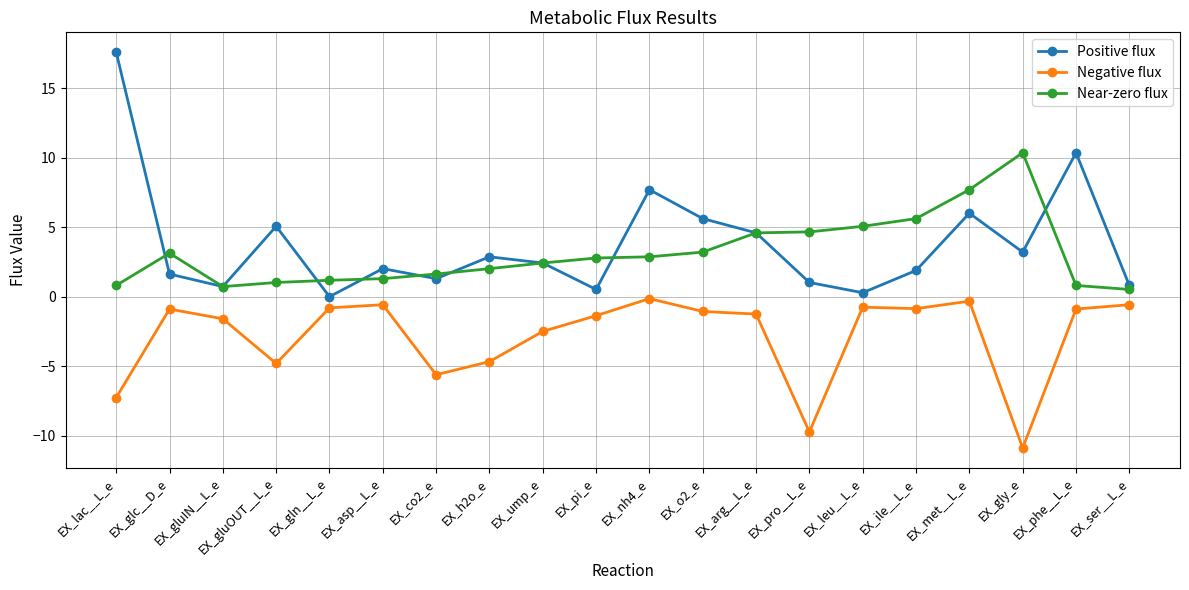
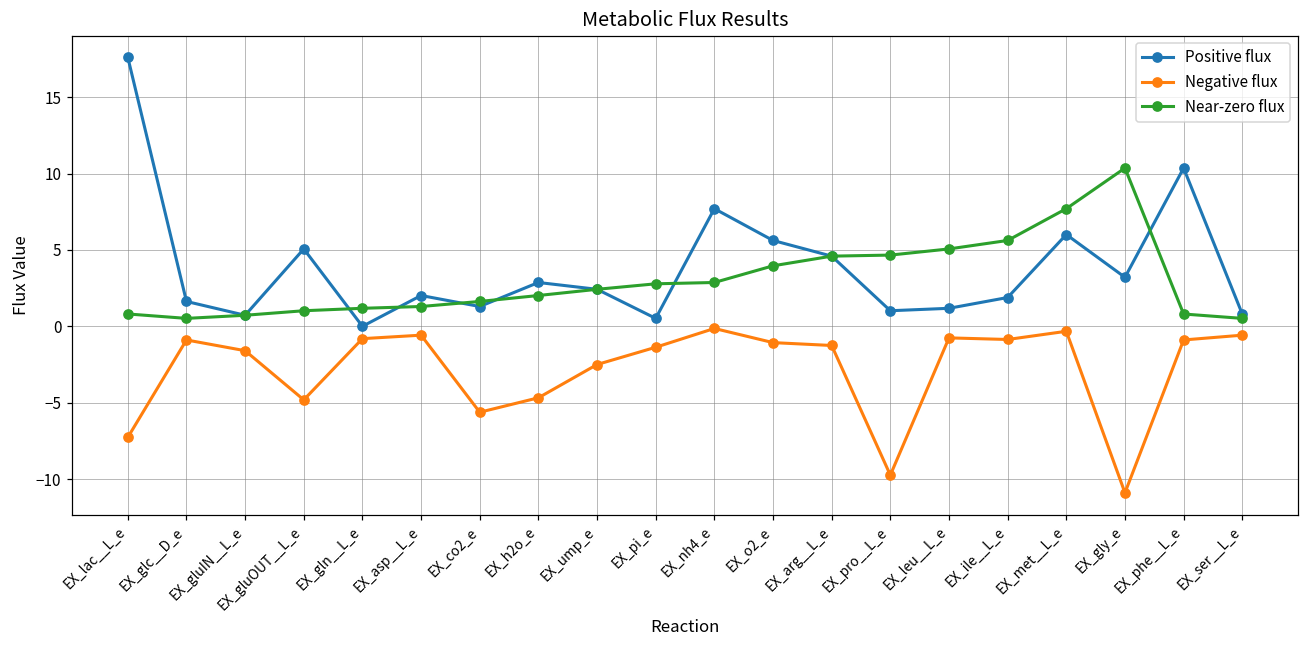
  {
    "Positive flux": {
      "EX_lac__L_e": 17.6,
      "EX_glc__D_e": 1.6,
      "EX_gluOUT__L_e": 5.1,
      "EX_gln__L_e": 0.0,
      "EX_asp__L_e": 2.0,
      "EX_co2_e": 1.3,
      "EX_h2o_e": 2.9,
      "EX_pi_e": 0.5,
      "EX_nh4_e": 7.7,
      "EX_o2_e": 5.6,
      "EX_pro__L_e": 1.0,
-     "EX_leu__L_e": 0.3,
+     "EX_leu__L_e": 1.2,
      "EX_ile__L_e": 1.9,
      "EX_met__L_e": 6.0,
      "EX_gly_e": 3.2,
      "EX_phe__L_e": 10.4,
      "EX_ser__L_e": 0.8
    },
    "Negative flux": {
      "EX_lac__L_e": -7.3,
      "EX_glc__D_e": -0.9,
      "EX_gluIN__L_e": -1.6,
      "EX_gluOUT__L_e": -4.8,
      "EX_gln__L_e": -0.8,
      "EX_asp__L_e": -0.6,
      "EX_co2_e": -5.6,
      "EX_h2o_e": -4.7,
      "EX_ump_e": -2.5,
      "EX_pi_e": -1.4,
      "EX_nh4_e": -0.1,
      "EX_o2_e": -1.1,
      "EX_arg__L_e": -1.2,
      "EX_pro__L_e": -9.7,
      "EX_leu__L_e": -0.7,
      "EX_ile__L_e": -0.9,
      "EX_met__L_e": -0.3,
      "EX_gly_e": -10.9,
      "EX_phe__L_e": -0.9,
      "EX_ser__L_e": -0.6
    },
    "Near-zero flux": {
      "EX_lac__L_e": 0.8,
-     "EX_glc__D_e": 3.1,
+     "EX_glc__D_e": 0.5,
      "EX_gluOUT__L_e": 1.0,
      "EX_gln__L_e": 1.2,
      "EX_asp__L_e": 1.3,
      "EX_co2_e": 1.6,
      "EX_h2o_e": 2.0,
      "EX_pi_e": 2.8,
      "EX_nh4_e": 2.9,
-     "EX_o2_e": 3.2,
+     "EX_o2_e": 4.0,
      "EX_pro__L_e": 4.7,
      "EX_leu__L_e": 5.1,
      "EX_ile__L_e": 5.6,
      "EX_met__L_e": 7.7,
      "EX_gly_e": 10.4,
      "EX_phe__L_e": 0.8,
      "EX_ser__L_e": 0.5
    }
  }
